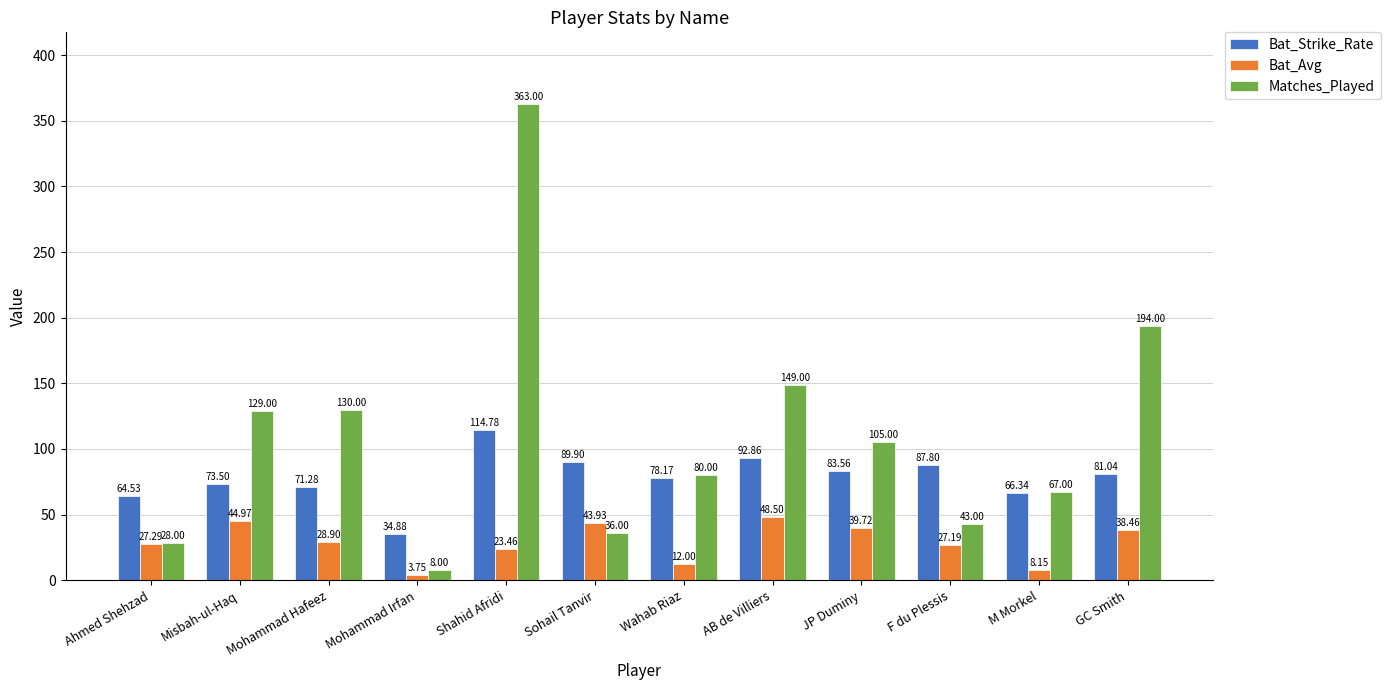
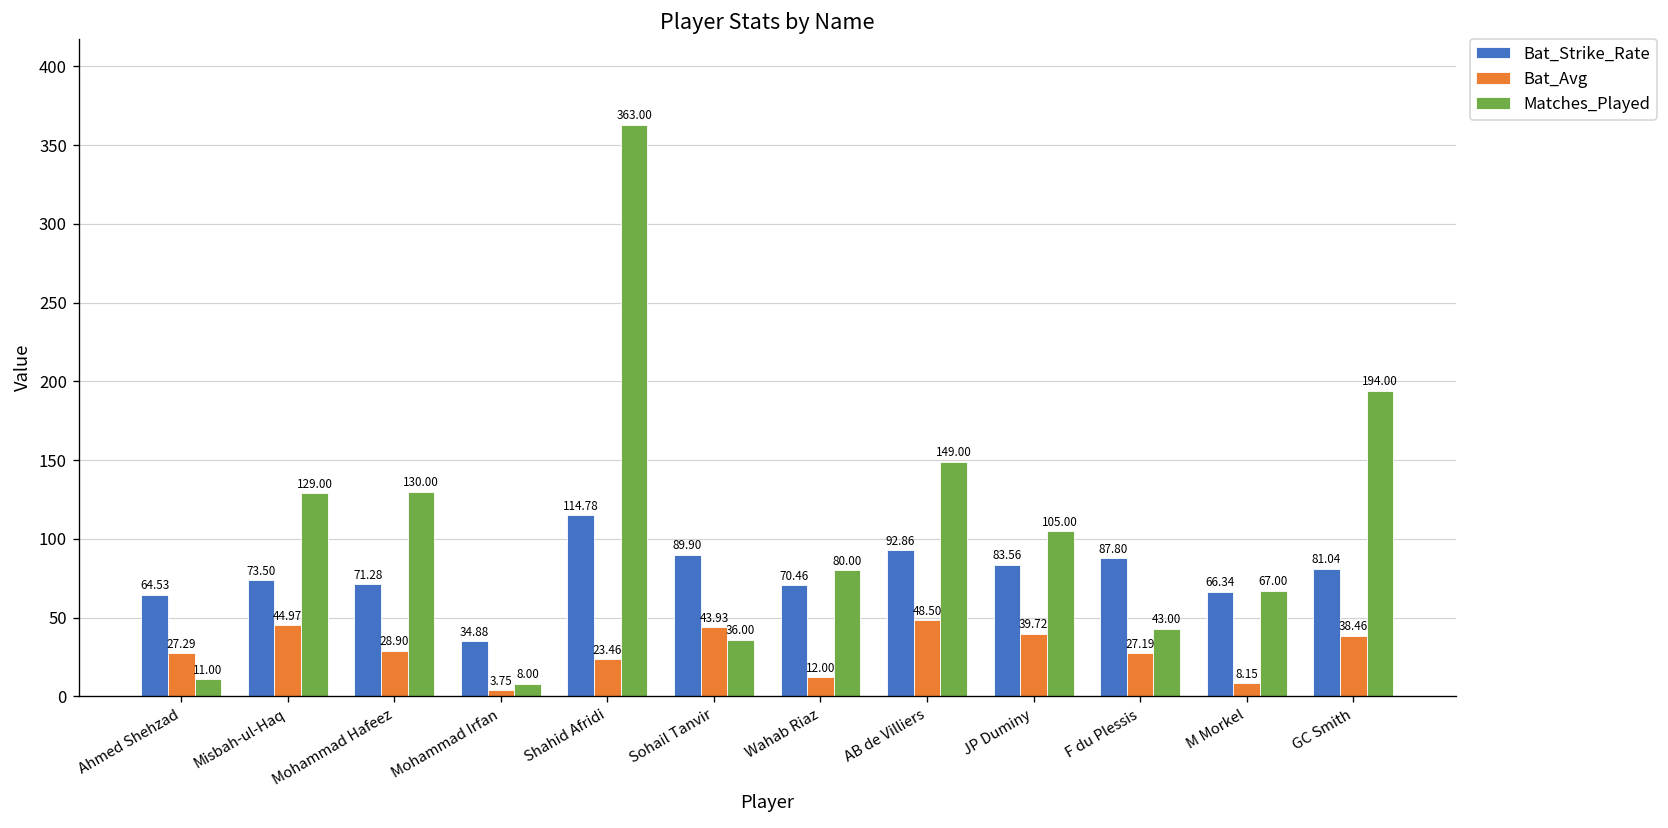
  {
    "Bat_Strike_Rate": {
      "Ahmed Shehzad": 64.53,
      "Misbah-ul-Haq": 73.50,
      "Mohammad Hafeez": 71.28,
      "Mohammad Irfan": 34.88,
      "Shahid Afridi": 114.78,
      "Sohail Tanvir": 89.90,
-     "Wahab Riaz": 78.17,
+     "Wahab Riaz": 70.46,
      "AB de Villiers": 92.86,
      "JP Duminy": 83.56,
      "F du Plessis": 87.80,
      "M Morkel": 66.34,
      "GC Smith": 81.04
    },
    "Bat_Avg": {
      "Ahmed Shehzad": 27.29,
      "Misbah-ul-Haq": 44.97,
      "Mohammad Hafeez": 28.90,
      "Mohammad Irfan": 3.75,
      "Shahid Afridi": 23.46,
      "Sohail Tanvir": 43.93,
      "Wahab Riaz": 12.00,
      "AB de Villiers": 48.50,
      "JP Duminy": 39.72,
      "F du Plessis": 27.19,
      "M Morkel": 8.15,
      "GC Smith": 38.46
    },
    "Matches_Played": {
-     "Ahmed Shehzad": 28.00,
+     "Ahmed Shehzad": 11.00,
      "Misbah-ul-Haq": 129.00,
      "Mohammad Hafeez": 130.00,
      "Mohammad Irfan": 8.00,
      "Shahid Afridi": 363.00,
      "Sohail Tanvir": 36.00,
      "Wahab Riaz": 80.00,
      "AB de Villiers": 149.00,
      "JP Duminy": 105.00,
      "F du Plessis": 43.00,
      "M Morkel": 67.00,
      "GC Smith": 194.00
    }
  }
